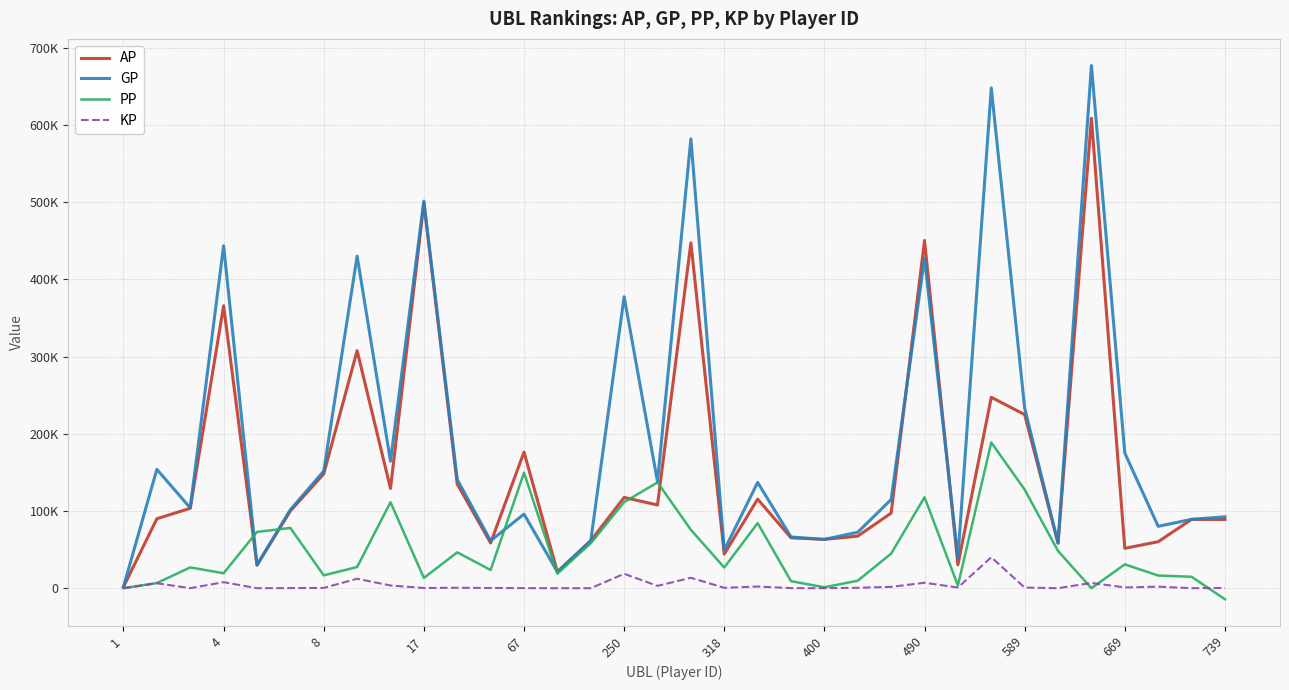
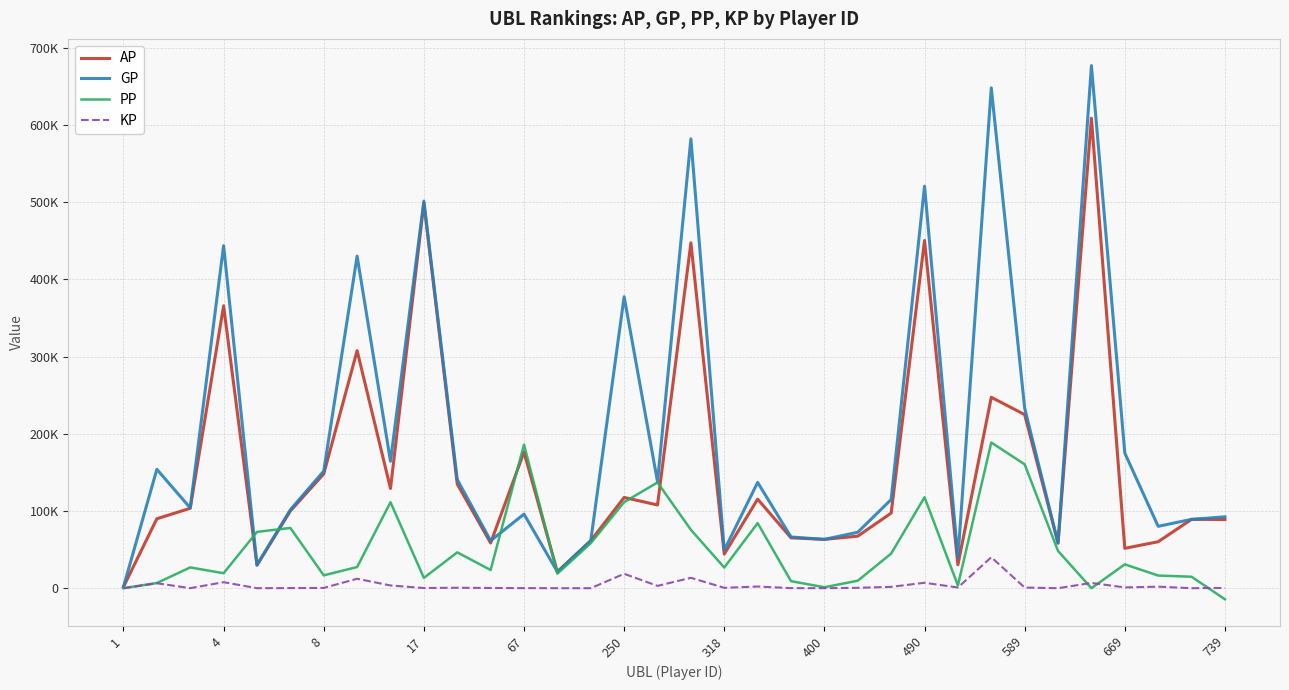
  {
    "AP": {
      "67": 180000,
      "250": 120000,
      "318": 40000,
      "490": 450000,
      "589": 220000,
      "669": 50000,
      "739": 90000
    },
    "GP": {
      "67": 100000,
      "250": 380000,
      "318": 50000,
-     "490": 430000,
+     "490": 520000,
      "589": 230000,
      "669": 180000,
      "739": 90000
    },
    "PP": {
-     "67": 150000,
+     "67": 190000,
      "250": 110000,
      "318": 30000,
      "490": 120000,
-     "589": 130000,
+     "589": 160000,
      "669": 30000,
      "739": -10000
    },
    "KP": {
      "67": 0,
      "250": 20000,
      "318": 0,
      "490": 10000,
      "589": 0,
      "669": 0,
      "739": 0
    }
  }
